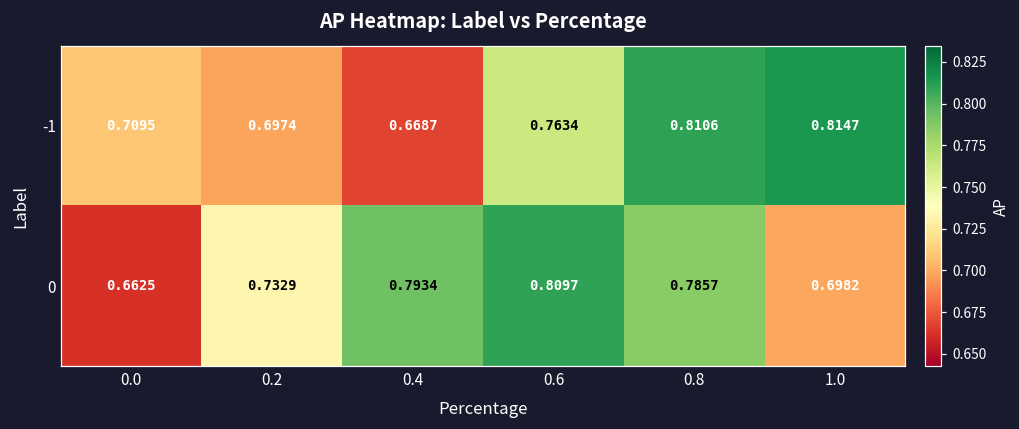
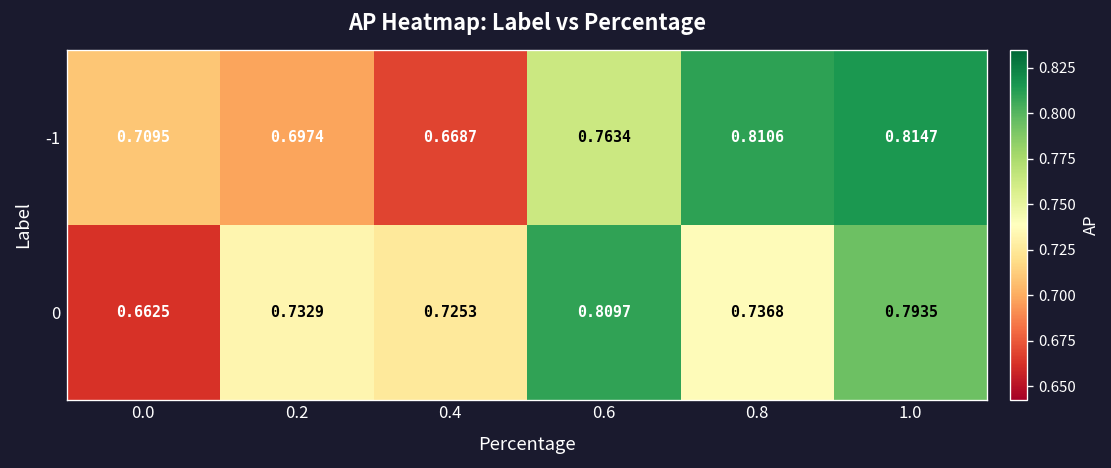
  {
    "-1": {
      "0.0": 0.7095,
      "0.2": 0.6974,
      "0.4": 0.6687,
      "0.6": 0.7634,
      "0.8": 0.8106,
      "1.0": 0.8147
    },
    "0": {
      "0.0": 0.6625,
      "0.2": 0.7329,
-     "0.4": 0.7934,
+     "0.4": 0.7253,
      "0.6": 0.8097,
-     "0.8": 0.7857,
-     "1.0": 0.6982
+     "0.8": 0.7368,
+     "1.0": 0.7935
    }
  }
